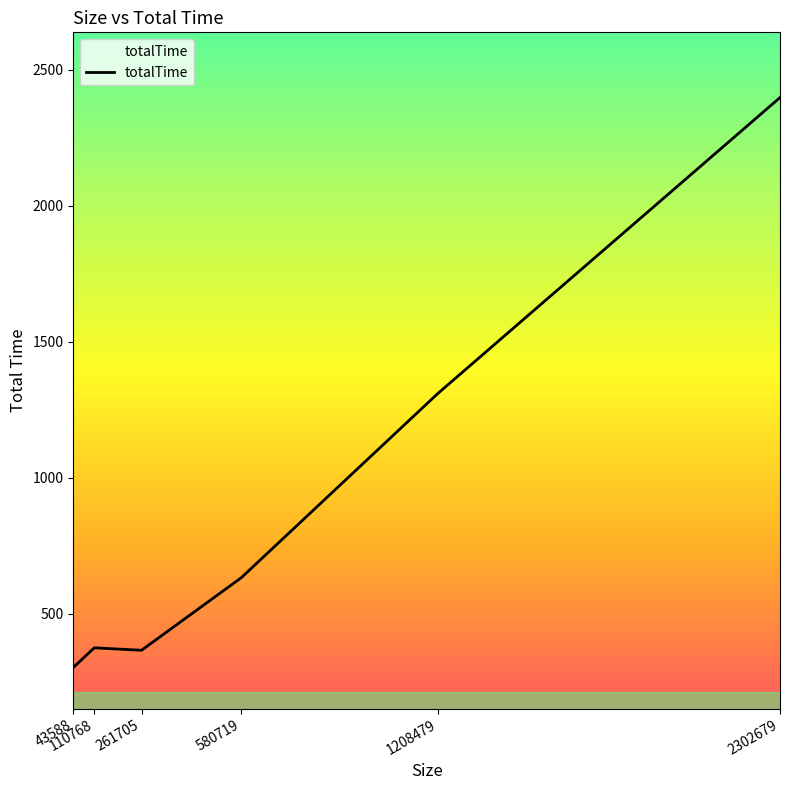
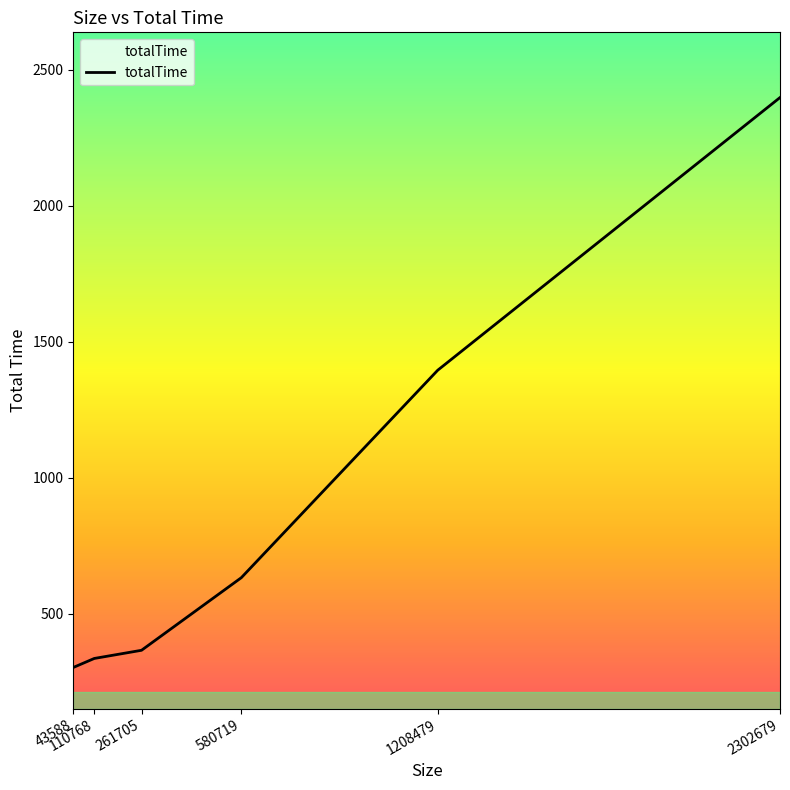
  {
    "43588": 300,
-   "110768": 370,
+   "110768": 340,
    "261705": 370,
    "580719": 630,
-   "1208479": 1310,
+   "1208479": 1400,
    "2302679": 2400
  }
